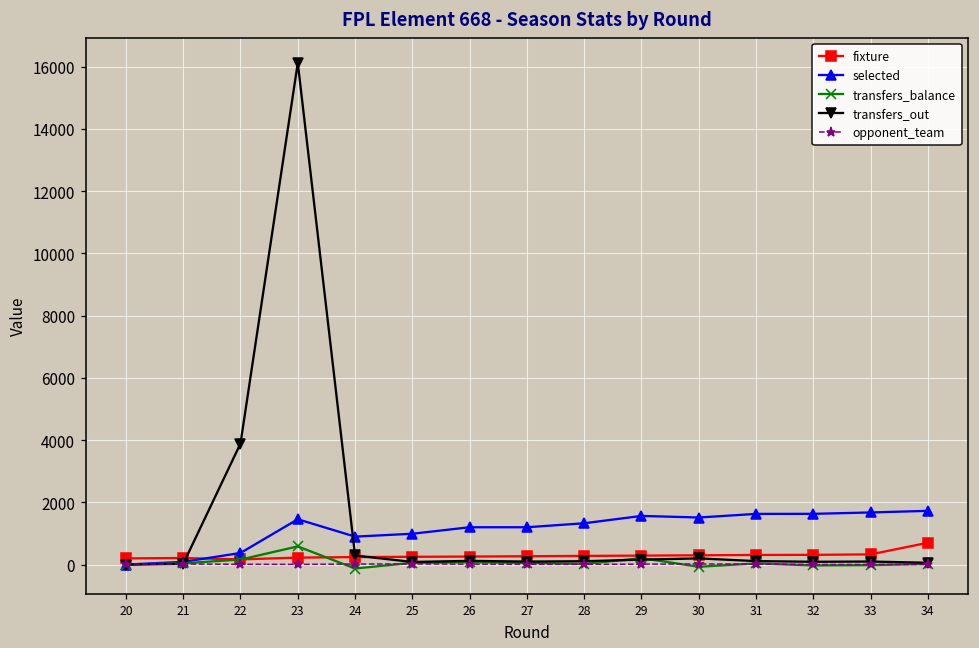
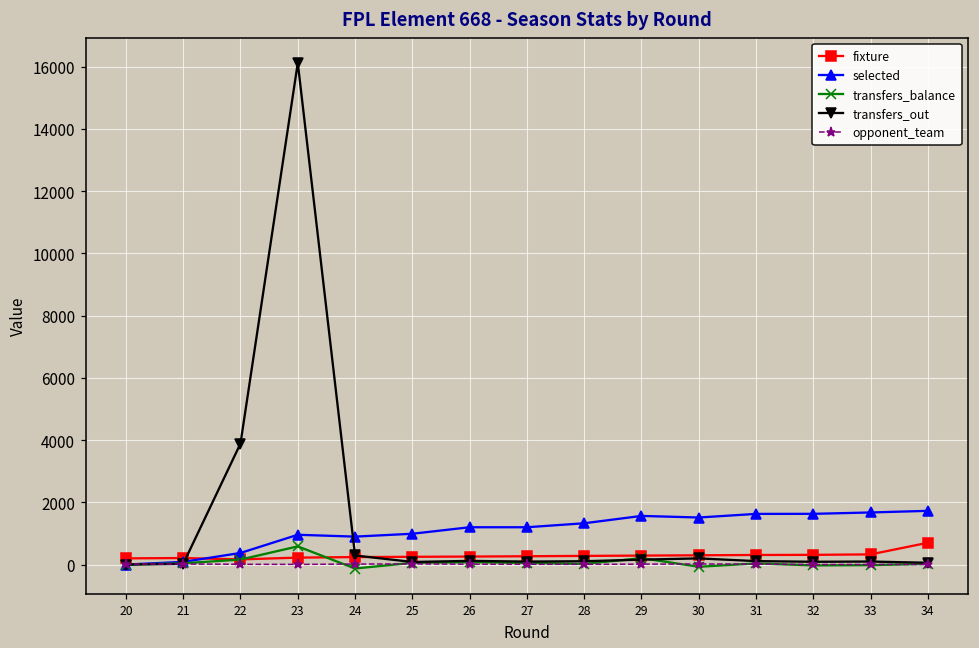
  {
    "fixture": {
      "20": 200,
      "21": 200,
      "23": 200,
      "25": 200,
      "26": 300,
      "27": 300,
      "28": 300,
      "30": 300,
      "31": 300,
      "32": 300,
      "33": 300,
      "34": 700
    },
    "selected": {
      "22": 400,
-     "23": 1500,
+     "23": 1000,
      "24": 900,
      "25": 1000,
      "26": 1200,
      "27": 1200,
      "28": 1300,
      "29": 1600,
      "30": 1500,
      "31": 1600,
      "32": 1600,
      "33": 1700,
      "34": 1700
    },
    "transfers_balance": {
      "23": 600,
      "24": -100,
      "30": -100
    },
    "transfers_out": {
      "22": 3900,
      "23": 16100,
      "30": 200,
      "33": 100
    },
    "opponent_team": {
      "22": 0,
      "23": 0,
      "24": 0,
      "29": 0,
      "30": 0
    }
  }
